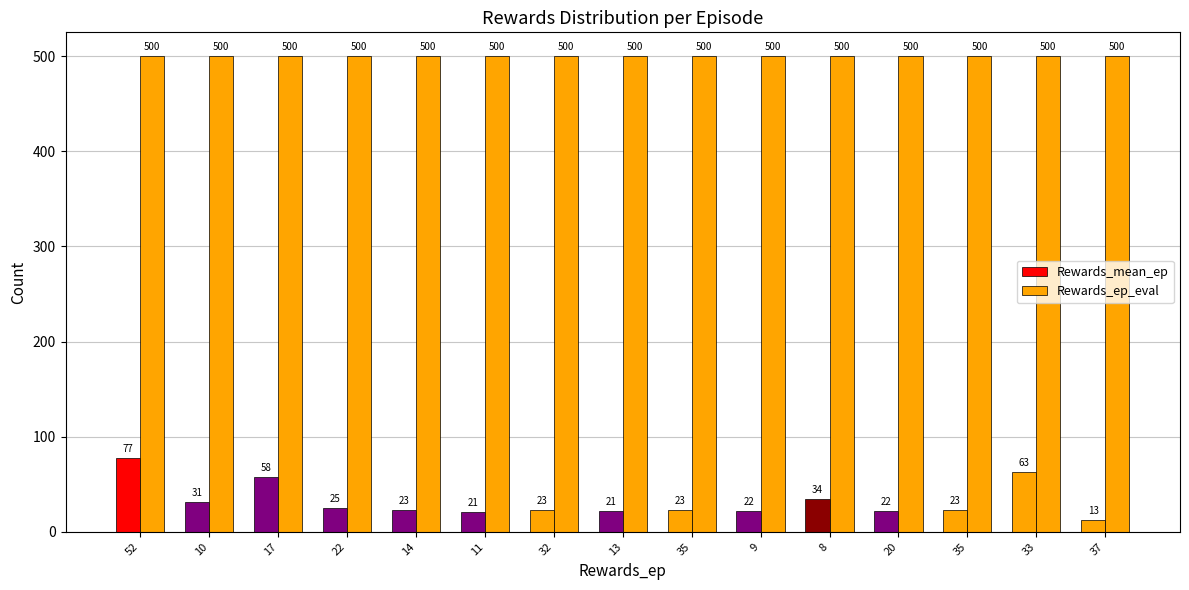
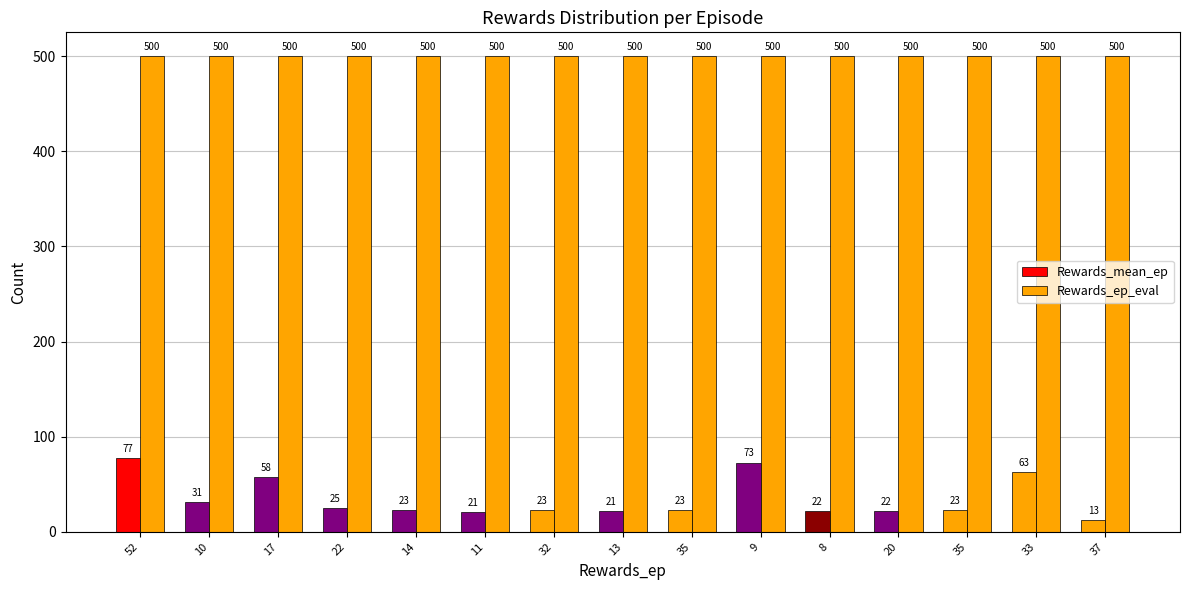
  {
    "Rewards_mean_ep": {
      "52": 77,
      "10": 31,
      "17": 58,
      "22": 25,
      "14": 23,
      "11": 21,
      "32": 23,
      "13": 21,
-     "9": 22,
-     "8": 34,
+     "9": 73,
+     "8": 22,
      "20": 22,
      "33": 63,
      "37": 13
    },
    "Rewards_ep_eval": {
      "52": 500,
      "10": 500,
      "17": 500,
      "22": 500,
      "14": 500,
      "11": 500,
      "32": 500,
      "13": 500,
      "9": 500,
      "8": 500,
      "20": 500,
      "33": 500,
      "37": 500
    }
  }
